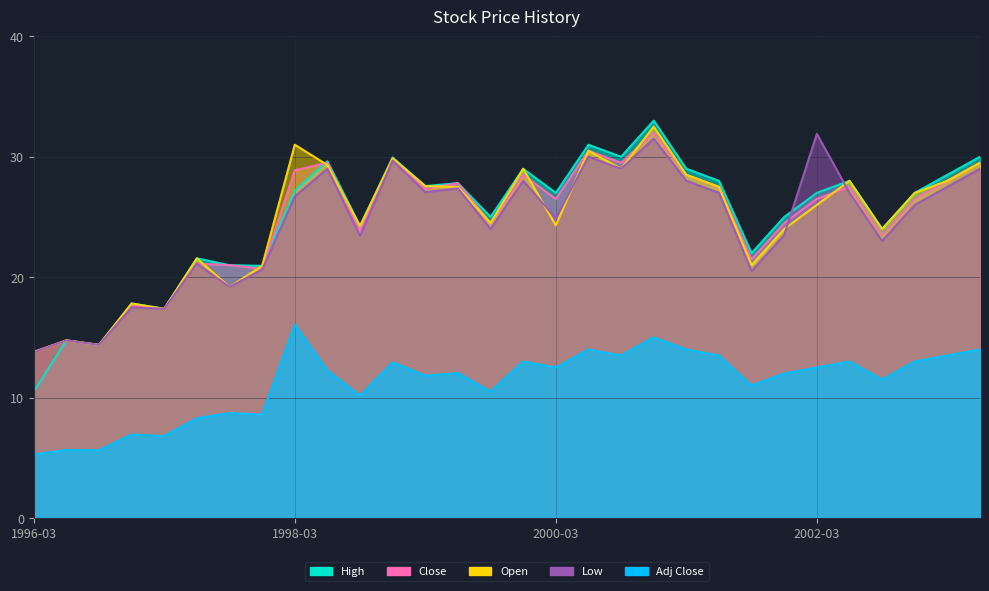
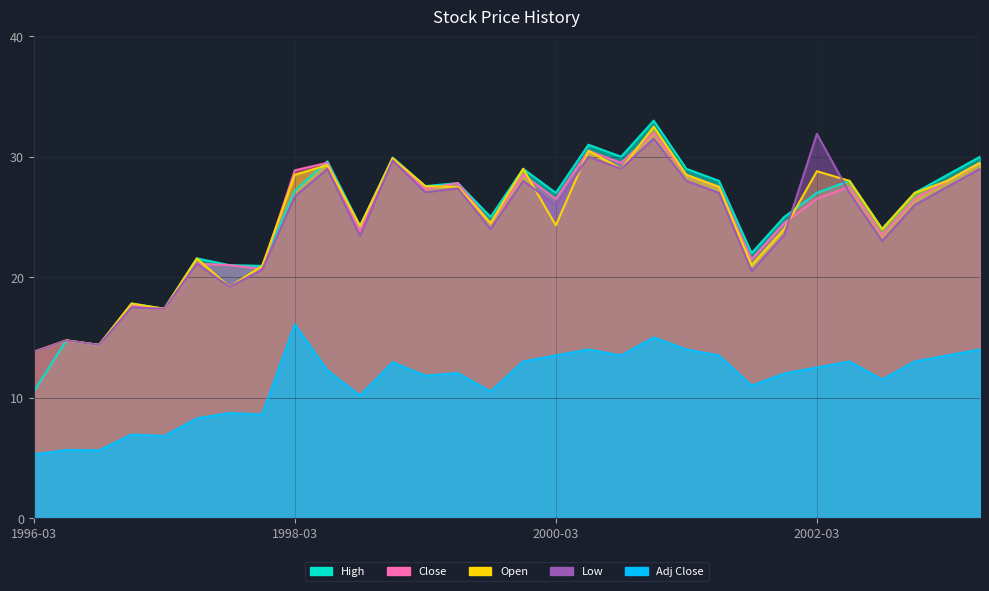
  {
    "High": {
      "1996-03": 10.5,
      "1998-03": 27.2,
      "2000-03": 27.0,
      "2002-03": 27.0
    },
    "Close": {
      "1998-03": 28.9,
      "2000-03": 26.5,
      "2002-03": 26.5
    },
    "Open": {
-     "1998-03": 31.0,
+     "1998-03": 28.5,
      "2000-03": 24.3,
-     "2002-03": 26.0
+     "2002-03": 28.8
    },
    "Low": {
      "1998-03": 26.7,
-     "2000-03": 24.9,
+     "2000-03": 26.0,
      "2002-03": 31.9
    },
    "Adj Close": {
      "1996-03": 5.3,
      "1998-03": 16.1,
-     "2000-03": 12.5,
+     "2000-03": 13.5,
      "2002-03": 12.5
    }
  }
